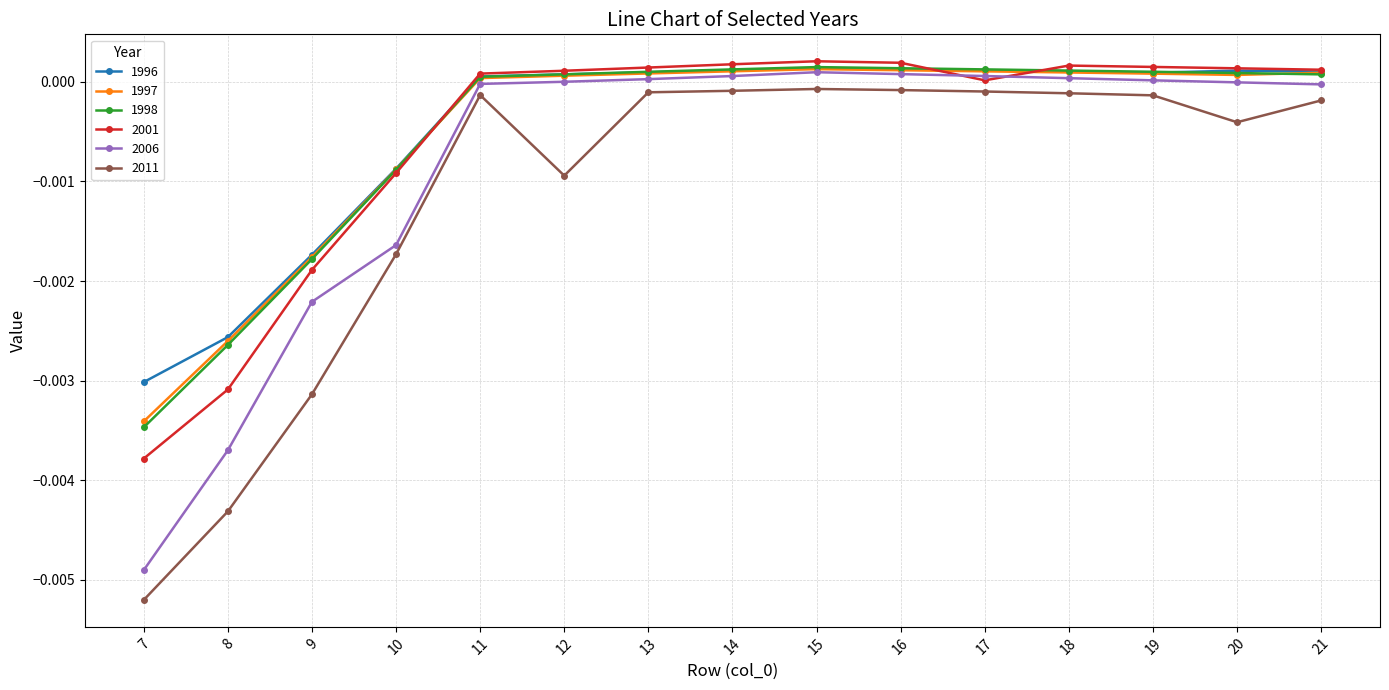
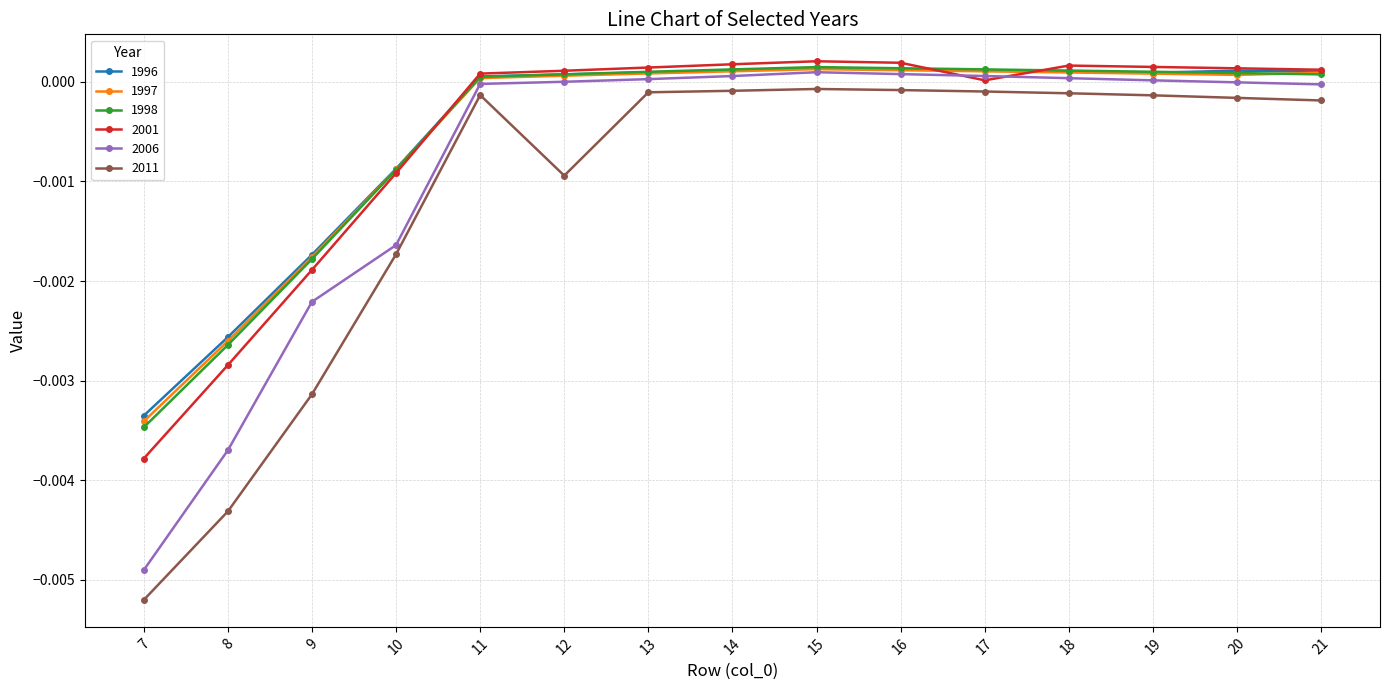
  {
    "1996": {
-     "7": -0.0030,
+     "7": -0.0034,
      "8": -0.0026
    },
    "1997": {
      "7": -0.0034,
      "8": -0.0026
    },
    "1998": {
      "7": -0.0035,
      "8": -0.0026
    },
    "2001": {
      "7": -0.0038,
-     "8": -0.0031,
+     "8": -0.0028,
      "9": -0.0019,
      "10": -0.0009,
      "11": 0.0001,
      "12": 0.0001,
      "13": 0.0001,
      "14": 0.0002,
      "15": 0.0002,
      "16": 0.0002,
      "17": 0.0000,
      "18": 0.0002,
      "19": 0.0002
    },
    "2006": {
      "7": -0.0049,
      "8": -0.0037,
      "9": -0.0022,
      "10": -0.0016,
      "11": 0.0000,
      "12": 0.0000,
      "13": 0.0000,
      "14": 0.0001,
      "15": 0.0001,
      "16": 0.0001,
      "17": 0.0001,
      "18": 0.0000,
      "19": 0.0000,
      "20": 0.0000,
      "21": 0.0000
    },
    "2011": {
      "7": -0.0052,
      "8": -0.0043,
      "9": -0.0031,
      "10": -0.0017,
      "11": -0.0001,
      "12": -0.0009,
      "13": -0.0001,
      "14": -0.0001,
      "15": -0.0001,
      "16": -0.0001,
      "17": -0.0001,
      "18": -0.0001,
      "19": -0.0001,
-     "20": -0.0004,
+     "20": -0.0002,
      "21": -0.0002
    }
  }
